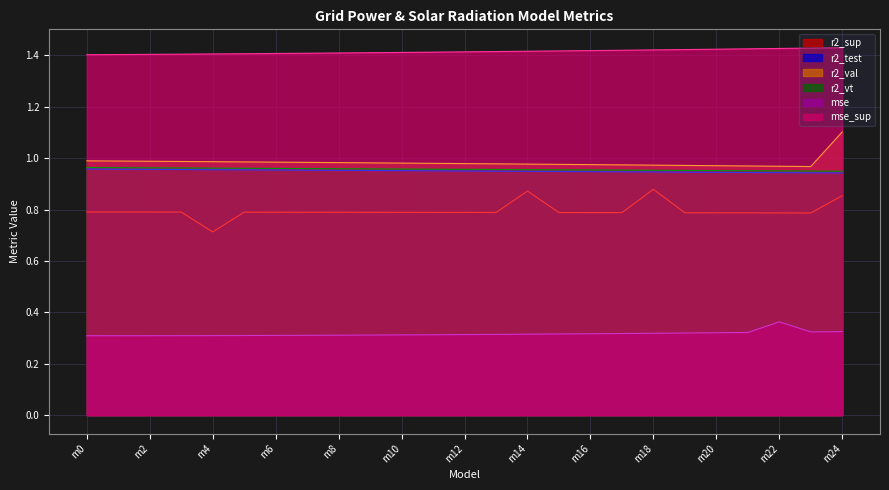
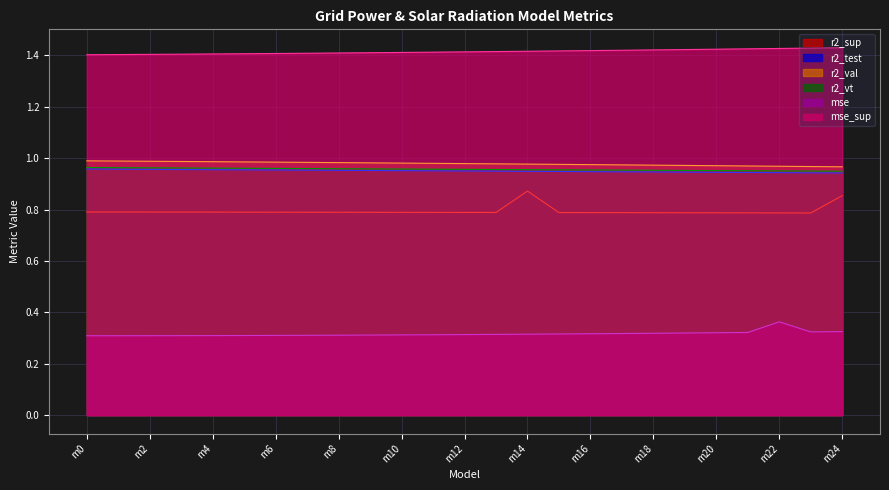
  {
    "r2_sup": {
      "m0": 0.79,
      "m2": 0.79,
-     "m4": 0.71,
+     "m4": 0.79,
      "m6": 0.79,
      "m8": 0.79,
      "m10": 0.79,
      "m12": 0.79,
      "m14": 0.87,
      "m16": 0.79,
-     "m18": 0.88,
+     "m18": 0.79,
      "m20": 0.79,
      "m22": 0.79,
      "m24": 0.85
    },
    "r2_val": {
      "m0": 0.99,
      "m2": 0.99,
      "m4": 0.99,
      "m6": 0.98,
      "m8": 0.98,
      "m10": 0.98,
      "m12": 0.98,
      "m14": 0.98,
      "m16": 0.97,
      "m18": 0.97,
      "m20": 0.97,
      "m22": 0.97,
-     "m24": 1.10
+     "m24": 0.97
    },
    "mse": {
      "m0": 0.31,
      "m2": 0.31,
      "m4": 0.31,
      "m6": 0.31,
      "m8": 0.31,
      "m10": 0.31,
      "m12": 0.31,
      "m14": 0.31,
      "m16": 0.32,
      "m18": 0.32,
      "m20": 0.32,
      "m22": 0.36,
      "m24": 0.32
    },
    "mse_sup": {
      "m0": 1.40,
      "m2": 1.40,
      "m4": 1.41,
      "m6": 1.41,
      "m8": 1.41,
      "m10": 1.41,
      "m12": 1.41,
      "m14": 1.42,
      "m16": 1.42,
      "m18": 1.42,
      "m20": 1.42,
      "m22": 1.43
    }
  }
